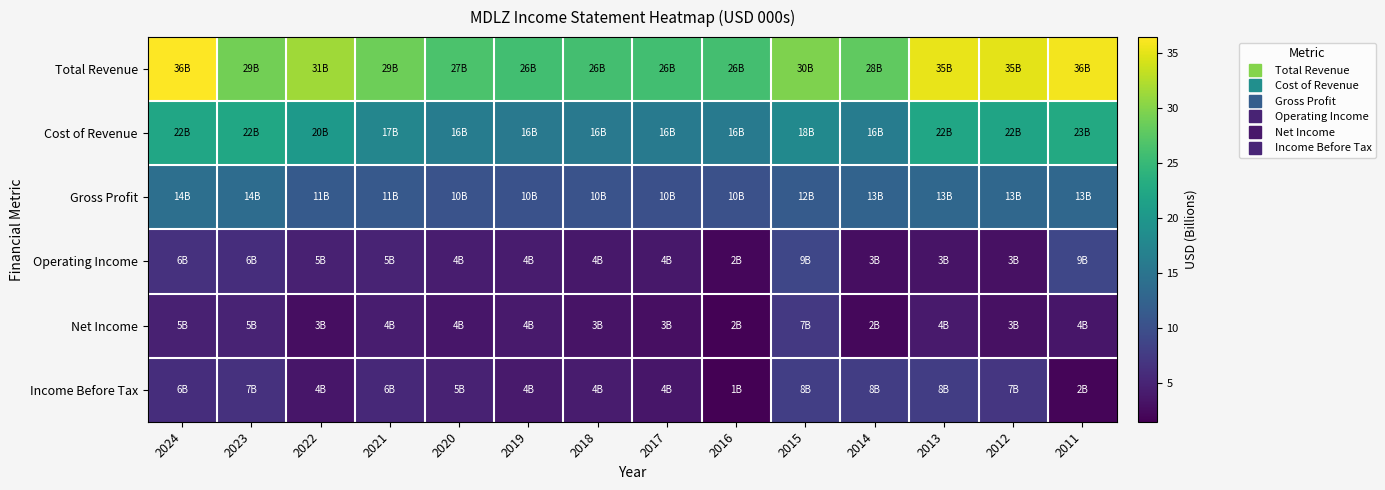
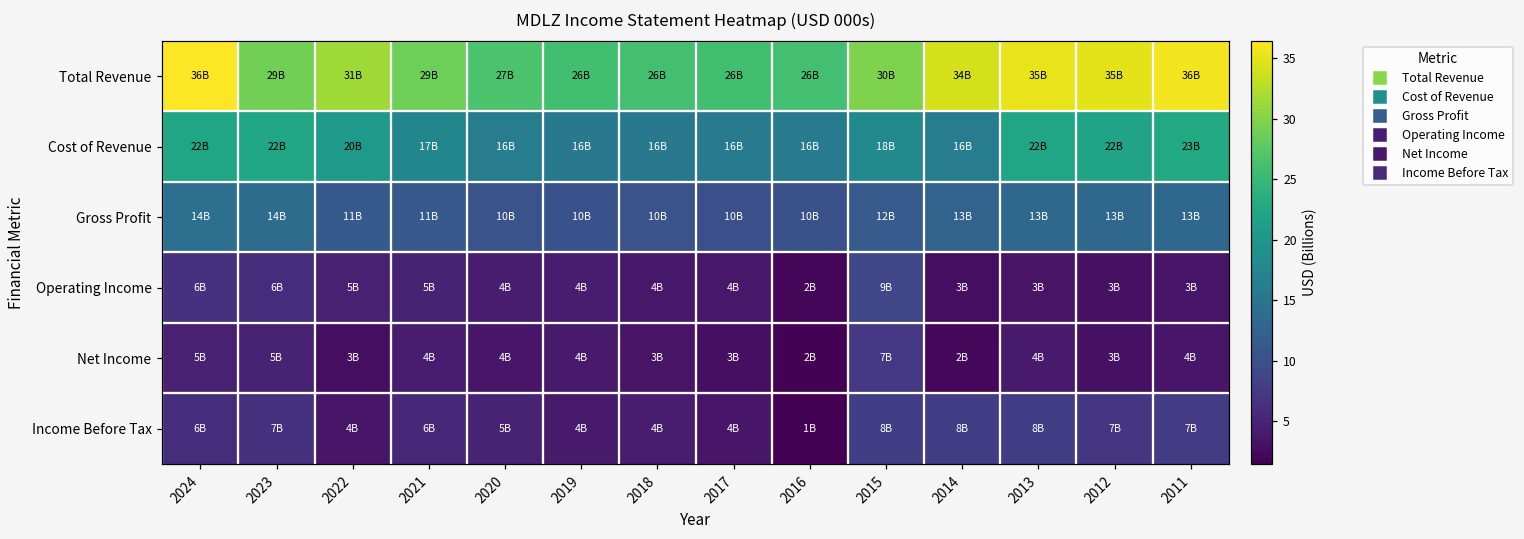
  {
    "Total Revenue": {
      "2024": "36B",
      "2023": "29B",
      "2022": "31B",
      "2021": "29B",
      "2020": "27B",
      "2019": "26B",
      "2018": "26B",
      "2017": "26B",
      "2016": "26B",
      "2015": "30B",
-     "2014": "28B",
+     "2014": "34B",
      "2013": "35B",
      "2012": "35B",
      "2011": "36B"
    },
    "Cost of Revenue": {
      "2024": "22B",
      "2023": "22B",
      "2022": "20B",
      "2021": "17B",
      "2020": "16B",
      "2019": "16B",
      "2018": "16B",
      "2017": "16B",
      "2016": "16B",
      "2015": "18B",
      "2014": "16B",
      "2013": "22B",
      "2012": "22B",
      "2011": "23B"
    },
    "Gross Profit": {
      "2024": "14B",
      "2023": "14B",
      "2022": "11B",
      "2021": "11B",
      "2020": "10B",
      "2019": "10B",
      "2018": "10B",
      "2017": "10B",
      "2016": "10B",
      "2015": "12B",
      "2014": "13B",
      "2013": "13B",
      "2012": "13B",
      "2011": "13B"
    },
    "Operating Income": {
      "2024": "6B",
      "2023": "6B",
      "2022": "5B",
      "2021": "5B",
      "2020": "4B",
      "2019": "4B",
      "2018": "4B",
      "2017": "4B",
      "2016": "2B",
      "2015": "9B",
      "2014": "3B",
      "2013": "3B",
      "2012": "3B",
-     "2011": "9B"
+     "2011": "3B"
    },
    "Net Income": {
      "2024": "5B",
      "2023": "5B",
      "2022": "3B",
      "2021": "4B",
      "2020": "4B",
      "2019": "4B",
      "2018": "3B",
      "2017": "3B",
      "2016": "2B",
      "2015": "7B",
      "2014": "2B",
      "2013": "4B",
      "2012": "3B",
      "2011": "4B"
    },
    "Income Before Tax": {
      "2024": "6B",
      "2023": "7B",
      "2022": "4B",
      "2021": "6B",
      "2020": "5B",
      "2019": "4B",
      "2018": "4B",
      "2017": "4B",
      "2016": "1B",
      "2015": "8B",
      "2014": "8B",
      "2013": "8B",
      "2012": "7B",
-     "2011": "2B"
+     "2011": "7B"
    }
  }
